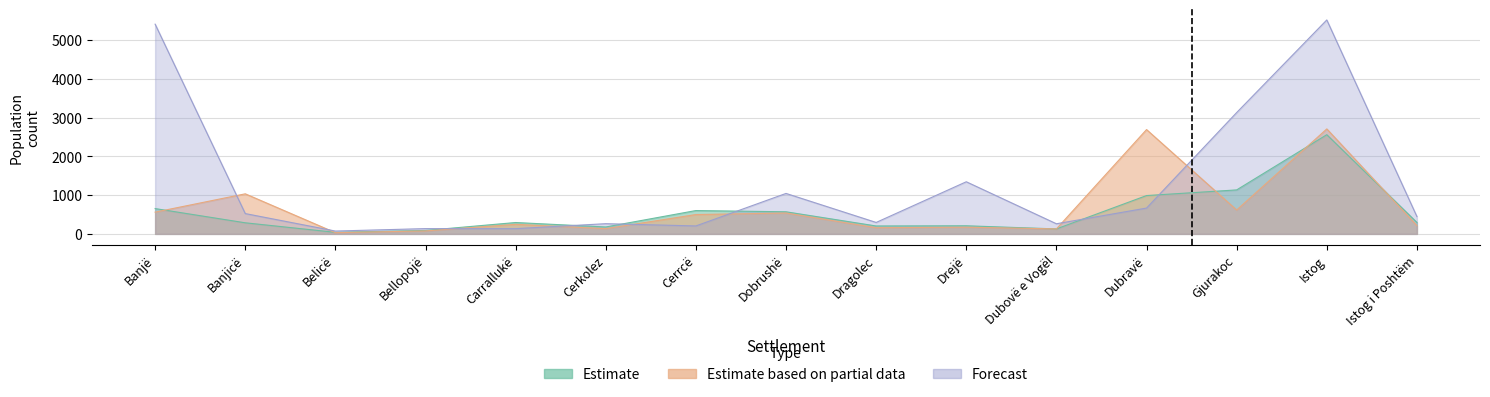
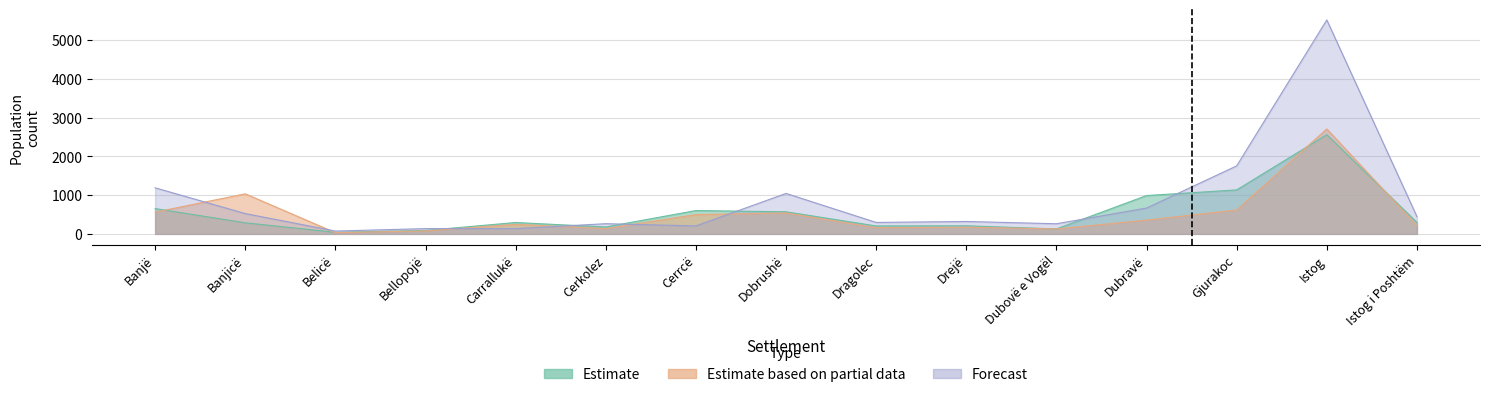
  {
    "Estimate": {
      "Banjë": 700,
      "Banjicë": 300,
      "Cerrcë": 600,
      "Dubravë": 1000,
      "Gjurakoc": 1100,
      "Istog": 2600,
      "Istog i Poshtëm": 300
    },
    "Estimate based on partial data": {
      "Banjë": 600,
      "Banjicë": 1000,
      "Cerrcë": 500,
-     "Dubravë": 2700,
+     "Dubravë": 400,
      "Gjurakoc": 600,
      "Istog": 2700,
      "Istog i Poshtëm": 200
    },
    "Forecast": {
-     "Banjë": 5400,
+     "Banjë": 1200,
      "Banjicë": 500,
      "Carrallukë": 100,
      "Cerkolez": 300,
      "Cerrcë": 200,
      "Dobrushë": 1000,
      "Dragolec": 300,
-     "Drejë": 1300,
+     "Drejë": 300,
      "Dubovë e Vogël": 300,
      "Dubravë": 700,
-     "Gjurakoc": 3100,
+     "Gjurakoc": 1800,
      "Istog": 5500,
      "Istog i Poshtëm": 400
    }
  }
